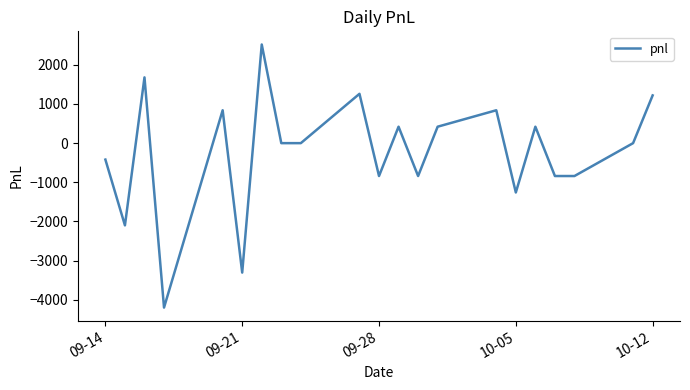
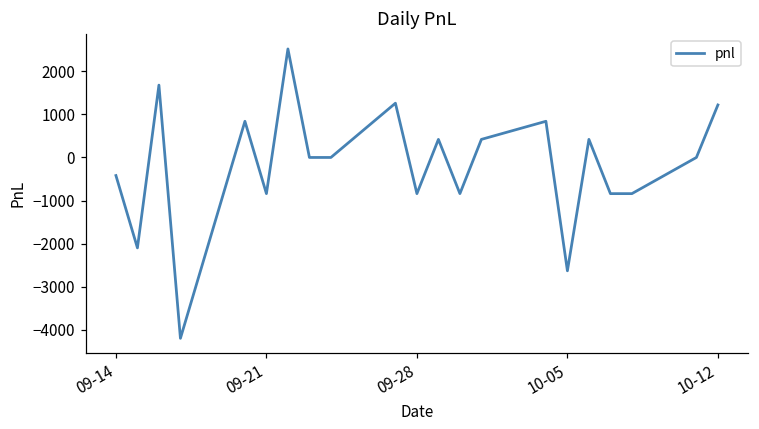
  {
    "09-14": -400,
-   "09-21": -3300,
+   "09-21": -800,
    "09-28": -800,
-   "10-05": -1300,
+   "10-05": -2600,
    "10-12": 1200
  }
